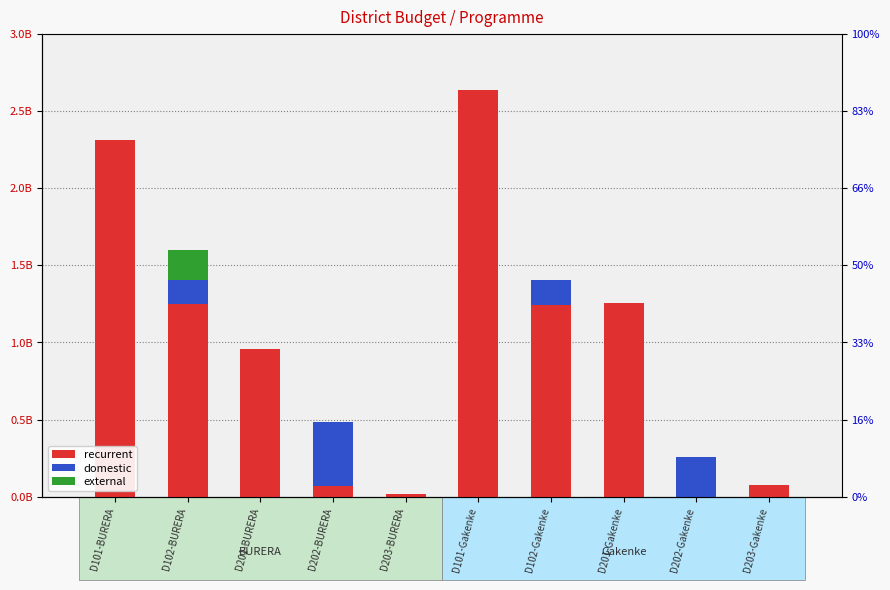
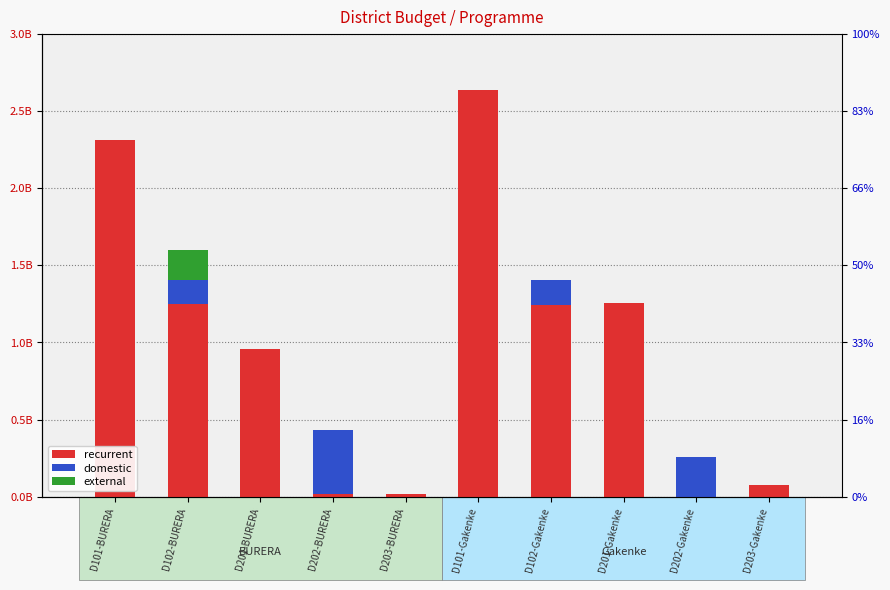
  {
    "recurrent": {
      "D101-BURERA": 2310000000,
      "D102-BURERA": 1250000000,
      "D201-BURERA": 960000000,
-     "D202-BURERA": 70000000,
+     "D202-BURERA": 10000000,
      "D101-Gakenke": 2640000000,
      "D102-Gakenke": 1240000000,
      "D201-Gakenke": 1250000000,
      "D202-Gakenke": 0,
      "D203-Gakenke": 80000000
    },
    "domestic": {
      "D101-BURERA": 0,
      "D102-BURERA": 150000000,
      "D201-BURERA": 0,
      "D202-BURERA": 420000000,
      "D203-BURERA": 0,
      "D101-Gakenke": 0,
      "D102-Gakenke": 160000000,
      "D201-Gakenke": 0,
      "D202-Gakenke": 260000000,
      "D203-Gakenke": 0
    },
    "external": {
      "D101-BURERA": 0,
      "D102-BURERA": 200000000,
      "D201-BURERA": 0,
      "D202-BURERA": 0,
      "D203-BURERA": 0,
      "D101-Gakenke": 0,
      "D102-Gakenke": 0,
      "D201-Gakenke": 0,
      "D202-Gakenke": 0,
      "D203-Gakenke": 0
    }
  }
